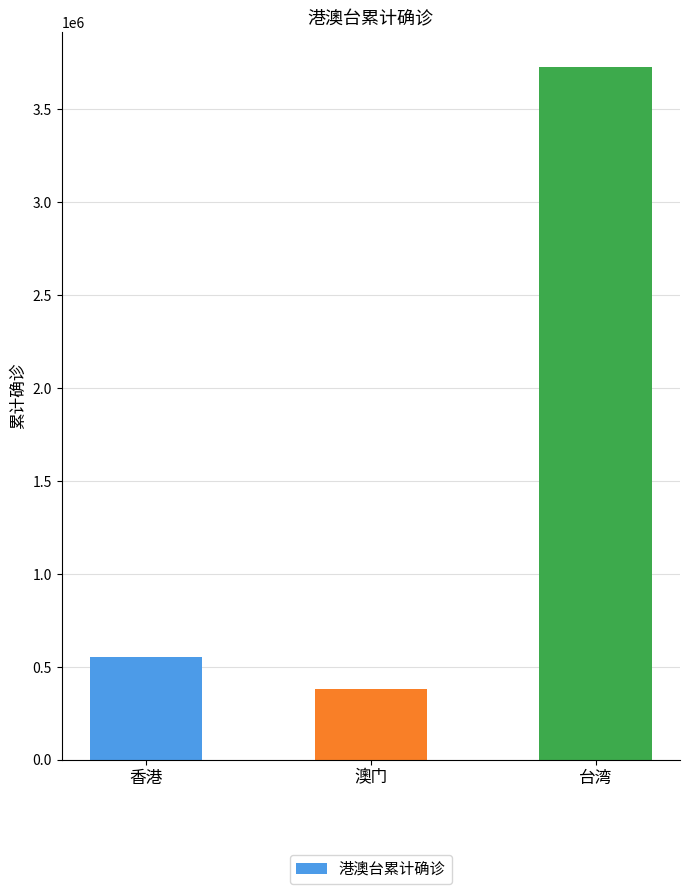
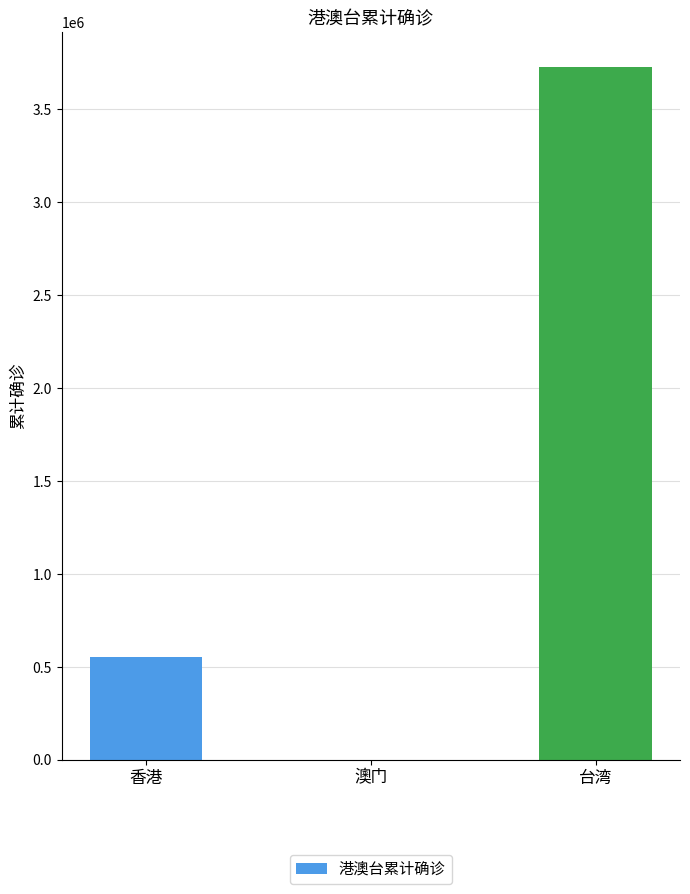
  {
    "香港": 550000,
-   "澳门": 380000,
+   "澳门": 0,
    "台湾": 3730000
  }
